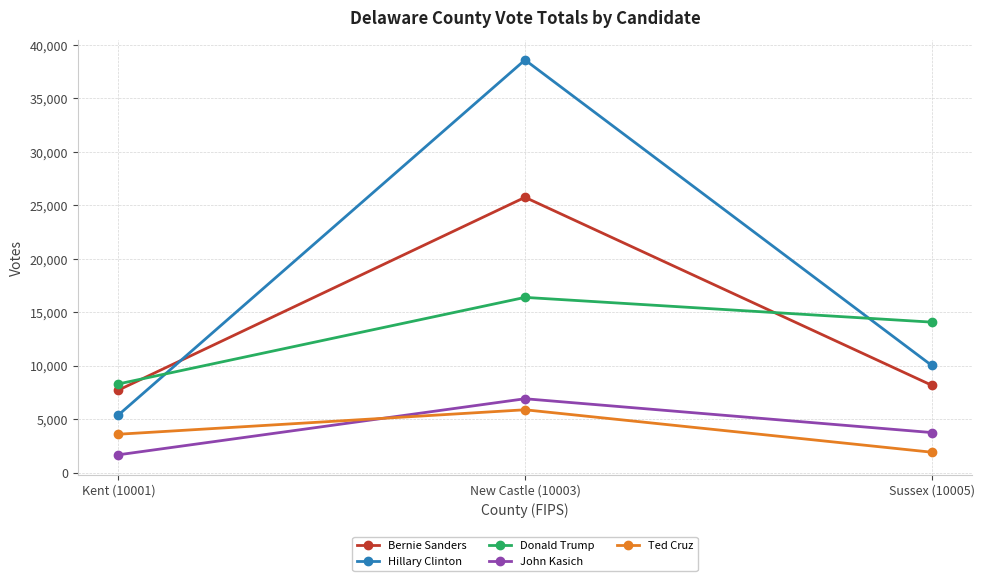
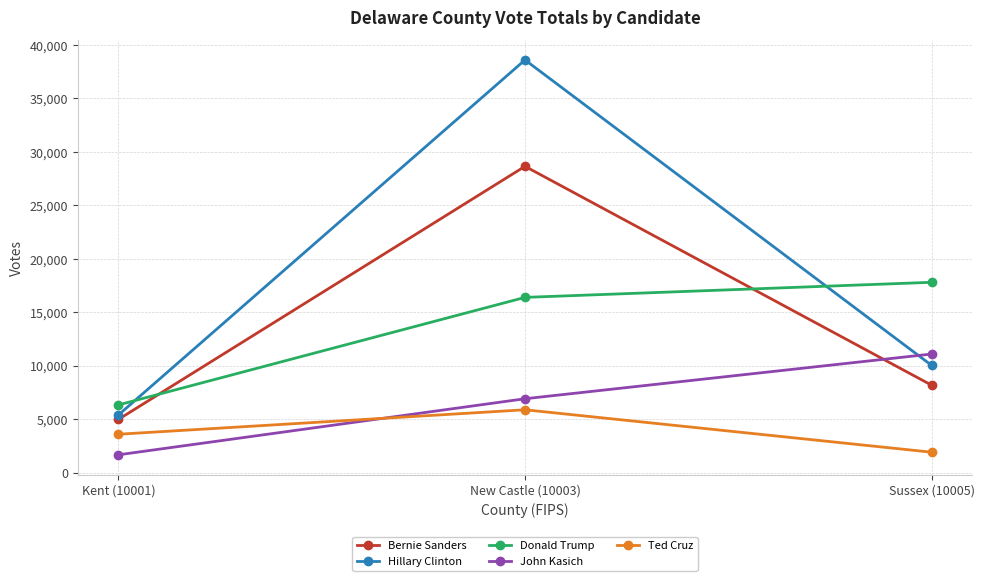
  {
    "Bernie Sanders": {
-     "Kent (10001)": "7,700",
-     "New Castle (10003)": "25,700",
+     "Kent (10001)": "5,000",
+     "New Castle (10003)": "28,600",
      "Sussex (10005)": "8,200"
    },
    "Hillary Clinton": {
      "Kent (10001)": "5,400",
      "New Castle (10003)": "38,600",
      "Sussex (10005)": "10,000"
    },
    "Donald Trump": {
-     "Kent (10001)": "8,300",
+     "Kent (10001)": "6,300",
      "New Castle (10003)": "16,400",
-     "Sussex (10005)": "14,100"
+     "Sussex (10005)": "17,800"
    },
    "John Kasich": {
      "Kent (10001)": "1,700",
      "New Castle (10003)": "6,900",
-     "Sussex (10005)": "3,700"
+     "Sussex (10005)": "11,100"
    },
    "Ted Cruz": {
      "Kent (10001)": "3,600",
      "New Castle (10003)": "5,900",
      "Sussex (10005)": "1,900"
    }
  }
